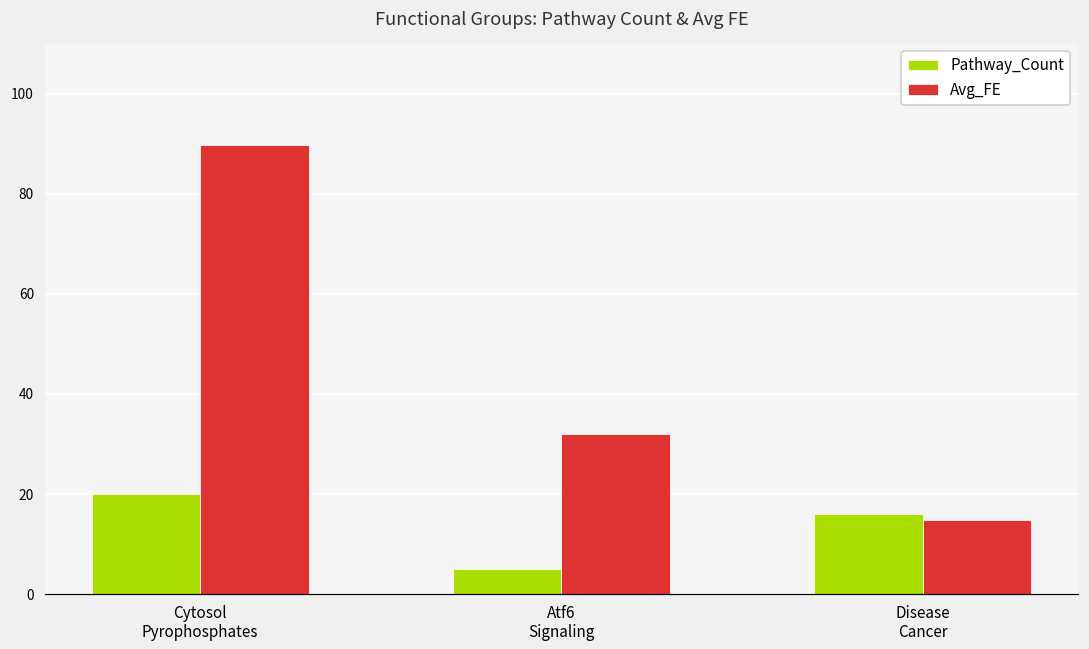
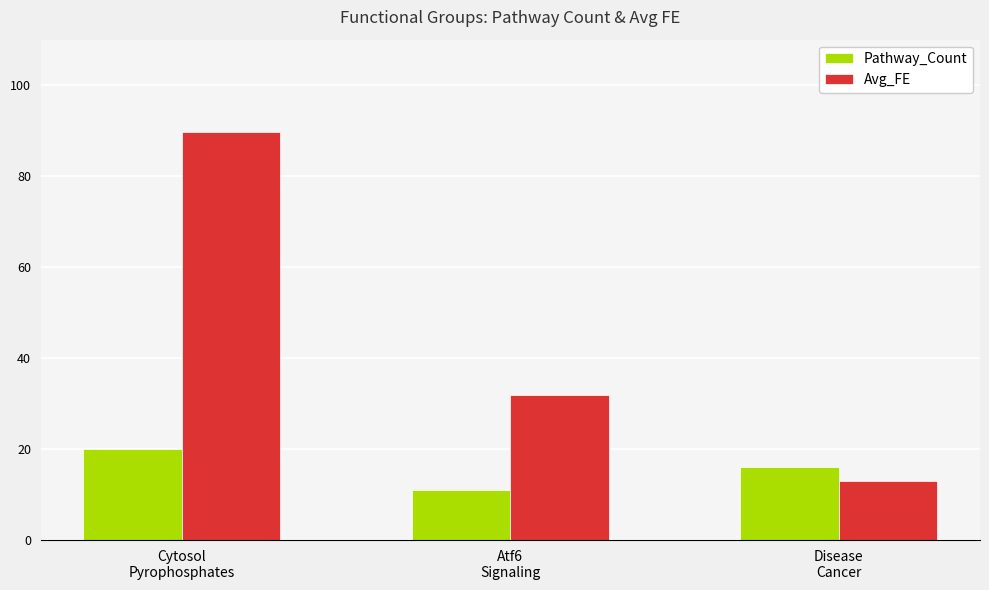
  {
    "Pathway_Count": {
      "Cytosol Pyrophosphates": 20,
-     "Atf6 Signaling": 5,
+     "Atf6 Signaling": 11,
      "Disease Cancer": 16
    },
    "Avg_FE": {
      "Cytosol Pyrophosphates": 90,
      "Atf6 Signaling": 32,
-     "Disease Cancer": 15
+     "Disease Cancer": 13
    }
  }
